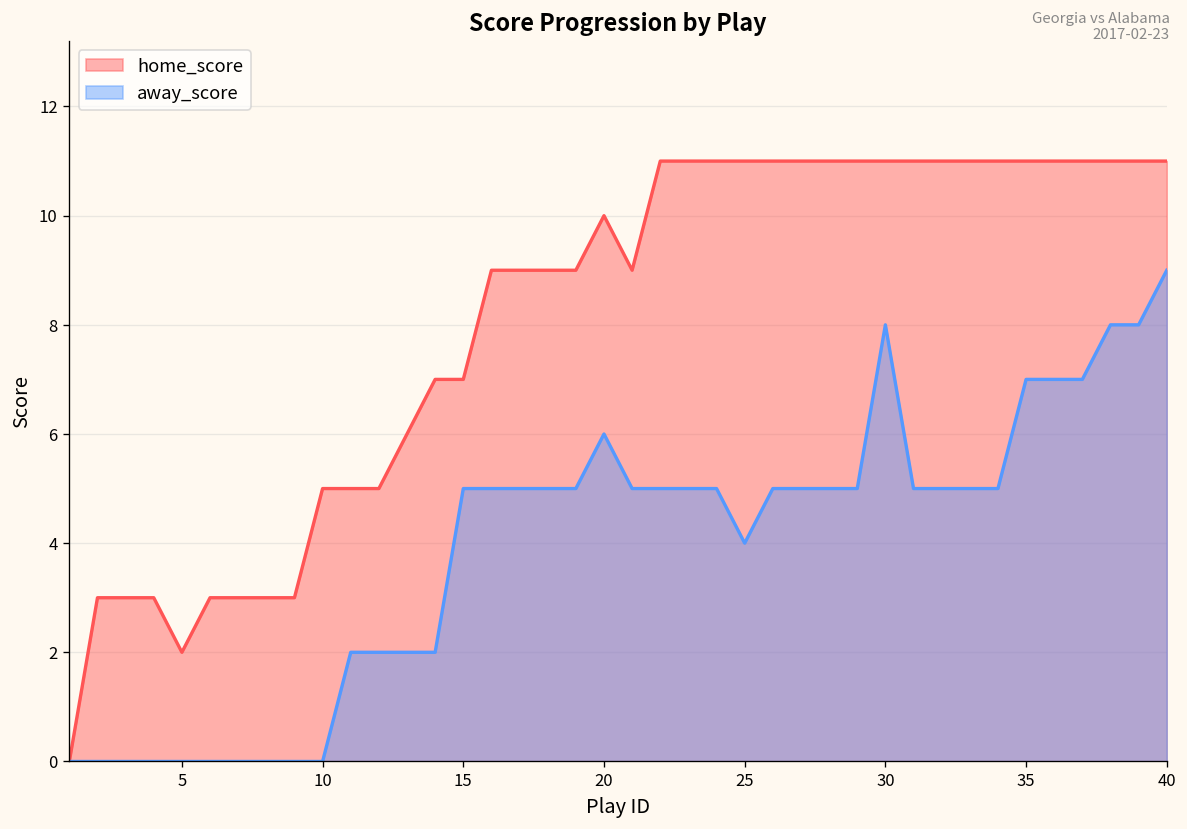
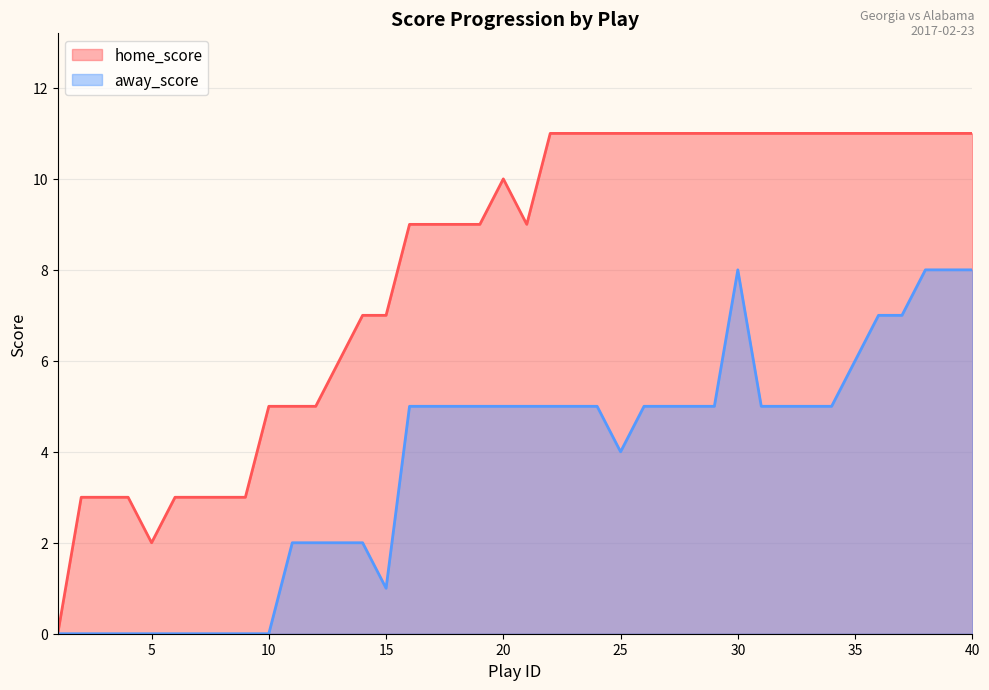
  {
    "home_score": {
      "5": 2,
      "10": 5,
      "15": 7,
      "20": 10,
      "25": 11,
      "30": 11,
      "35": 11,
      "40": 11
    },
    "away_score": {
      "5": 0,
      "10": 0,
-     "15": 5,
-     "20": 6,
+     "15": 1,
+     "20": 5,
      "25": 4,
      "30": 8,
-     "35": 7,
-     "40": 9
+     "35": 6,
+     "40": 8
    }
  }
